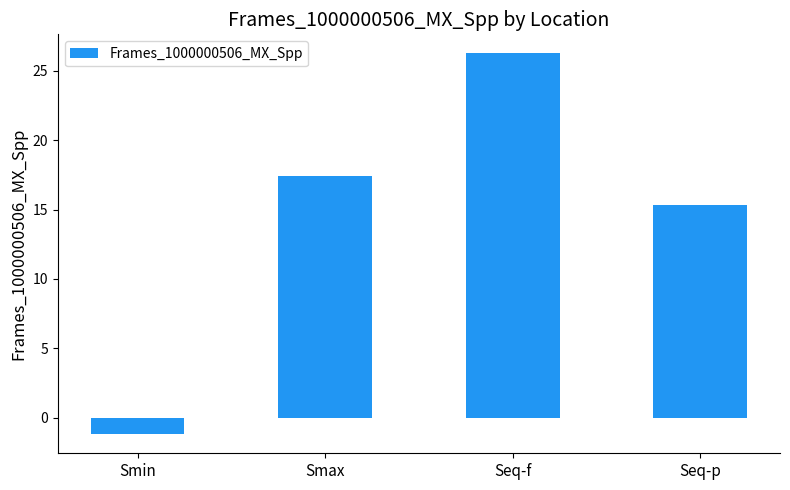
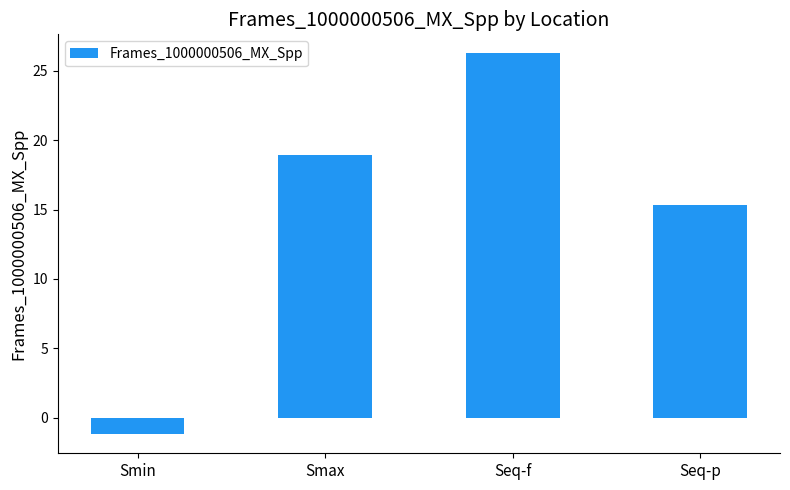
  {
    "Smin": -1.2,
-   "Smax": 17.4,
+   "Smax": 19.0,
    "Seq-f": 26.3,
    "Seq-p": 15.3
  }
